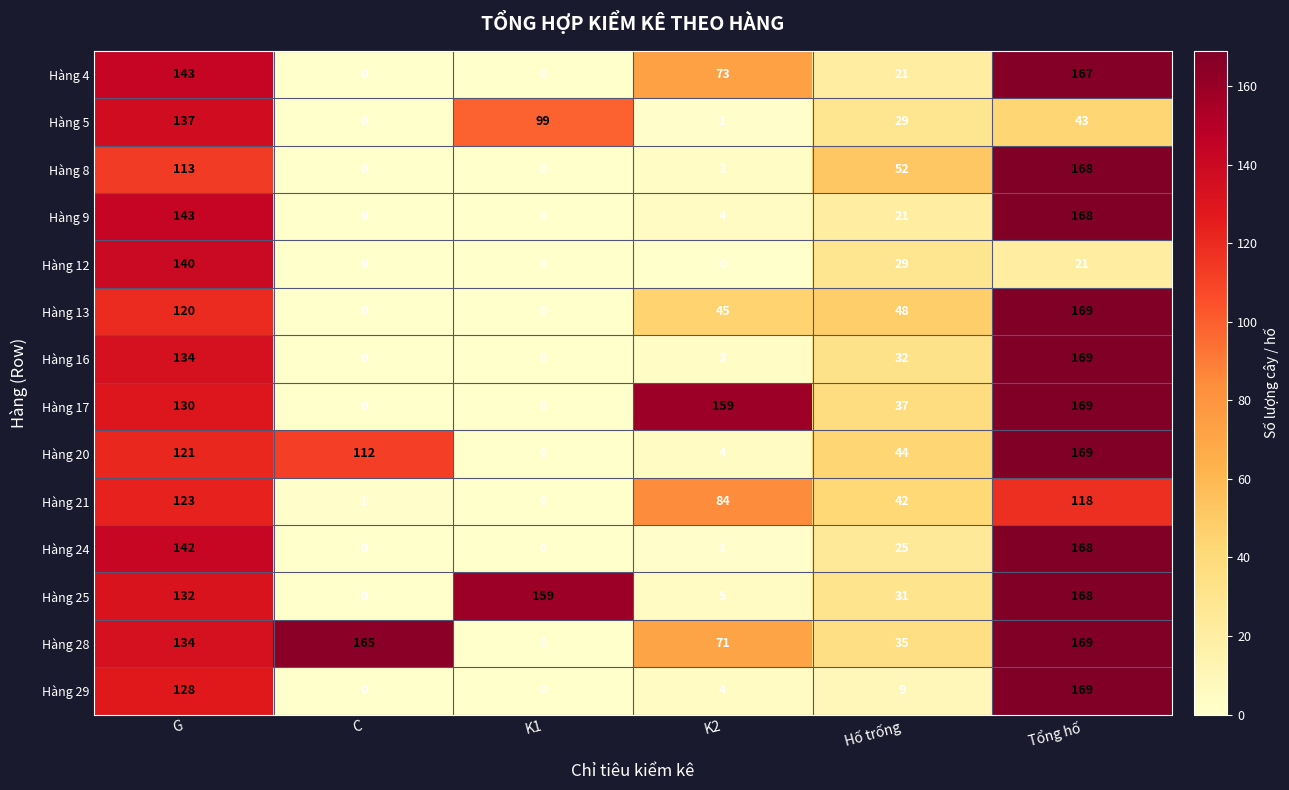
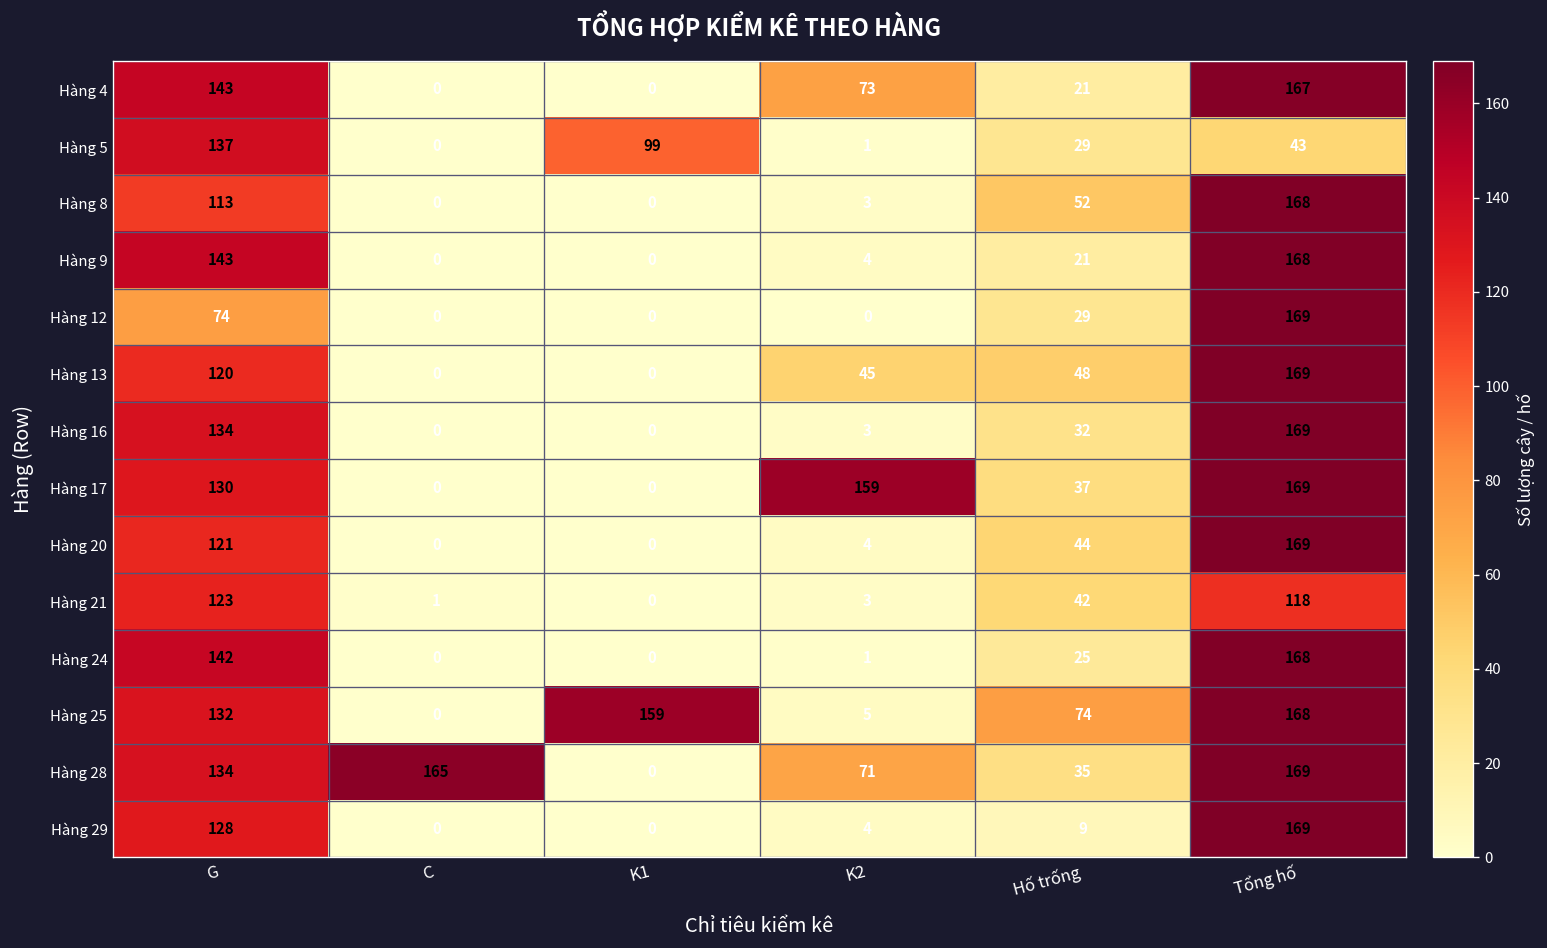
  {
    "Hàng 4": {
      "G": 143,
      "C": 0,
      "K1": 0,
      "K2": 73,
      "Hố trống": 21,
      "Tổng hố": 167
    },
    "Hàng 5": {
      "G": 137,
      "C": 0,
      "K1": 99,
      "K2": 1,
      "Hố trống": 29,
      "Tổng hố": 43
    },
    "Hàng 8": {
      "G": 113,
      "C": 0,
      "K1": 0,
      "K2": 3,
      "Hố trống": 52,
      "Tổng hố": 168
    },
    "Hàng 9": {
      "G": 143,
      "C": 0,
      "K1": 0,
      "K2": 4,
      "Hố trống": 21,
      "Tổng hố": 168
    },
    "Hàng 12": {
-     "G": 140,
+     "G": 74,
      "C": 0,
      "K1": 0,
      "K2": 0,
      "Hố trống": 29,
-     "Tổng hố": 21
+     "Tổng hố": 169
    },
    "Hàng 13": {
      "G": 120,
      "C": 0,
      "K1": 0,
      "K2": 45,
      "Hố trống": 48,
      "Tổng hố": 169
    },
    "Hàng 16": {
      "G": 134,
      "C": 0,
      "K1": 0,
      "K2": 3,
      "Hố trống": 32,
      "Tổng hố": 169
    },
    "Hàng 17": {
      "G": 130,
      "C": 0,
      "K1": 0,
      "K2": 159,
      "Hố trống": 37,
      "Tổng hố": 169
    },
    "Hàng 20": {
      "G": 121,
-     "C": 112,
+     "C": 0,
      "K1": 0,
      "K2": 4,
      "Hố trống": 44,
      "Tổng hố": 169
    },
    "Hàng 21": {
      "G": 123,
      "C": 1,
      "K1": 0,
-     "K2": 84,
+     "K2": 3,
      "Hố trống": 42,
      "Tổng hố": 118
    },
    "Hàng 24": {
      "G": 142,
      "C": 0,
      "K1": 0,
      "K2": 1,
      "Hố trống": 25,
      "Tổng hố": 168
    },
    "Hàng 25": {
      "G": 132,
      "C": 0,
      "K1": 159,
      "K2": 5,
-     "Hố trống": 31,
+     "Hố trống": 74,
      "Tổng hố": 168
    },
    "Hàng 28": {
      "G": 134,
      "C": 165,
      "K1": 0,
      "K2": 71,
      "Hố trống": 35,
      "Tổng hố": 169
    },
    "Hàng 29": {
      "G": 128,
      "C": 0,
      "K1": 0,
      "K2": 4,
      "Hố trống": 9,
      "Tổng hố": 169
    }
  }
